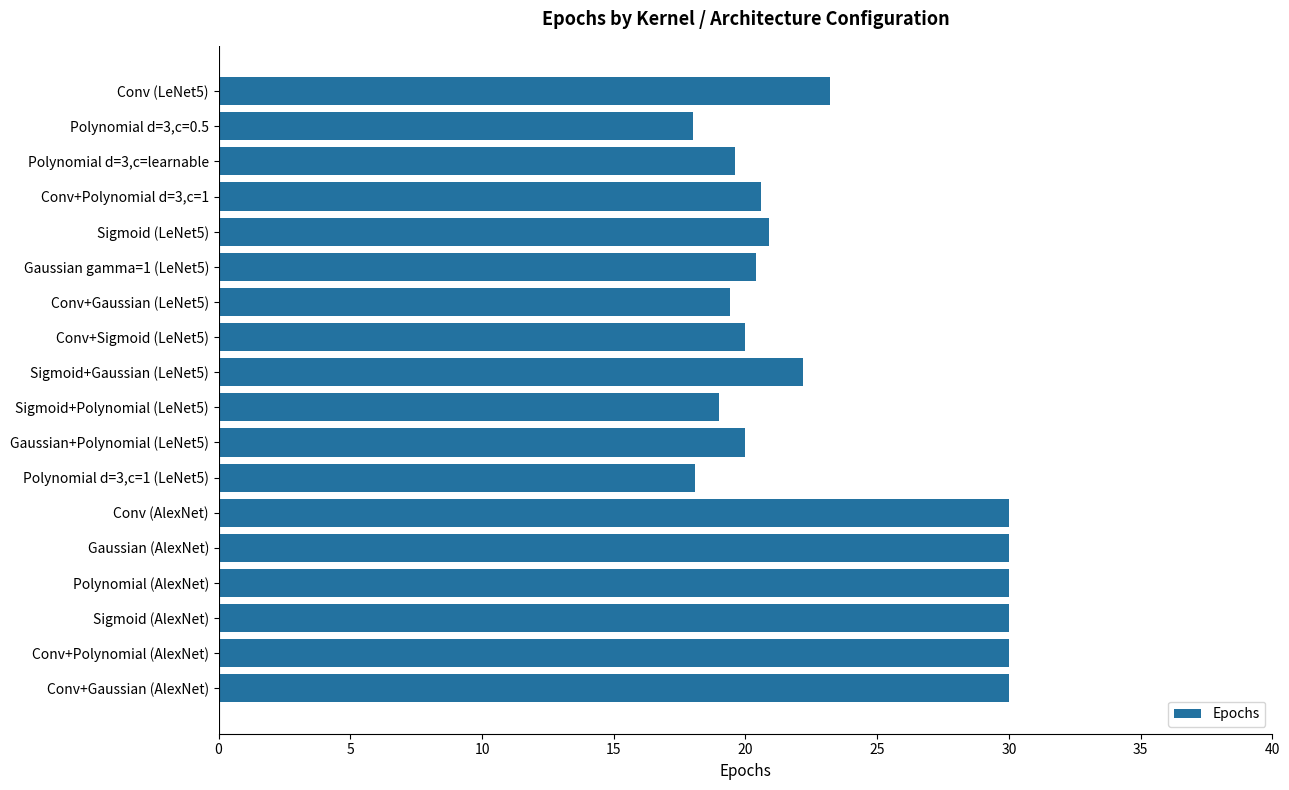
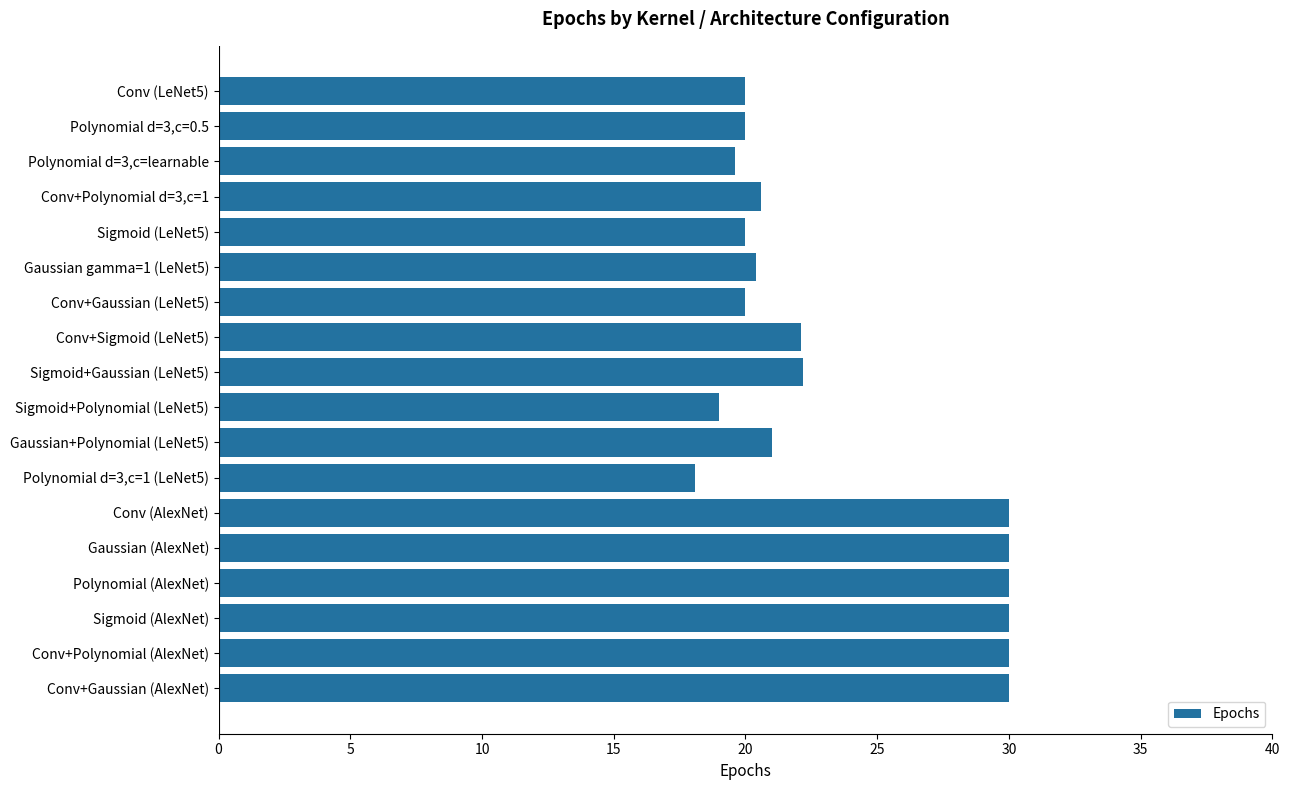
  {
-   "Conv (LeNet5)": 23.2,
-   "Polynomial d=3,c=0.5": 18,
+   "Conv (LeNet5)": 20.0,
+   "Polynomial d=3,c=0.5": 20,
    "Polynomial d=3,c=learnable": 19.6,
    "Conv+Polynomial d=3,c=1": 20.6,
-   "Sigmoid (LeNet5)": 20.9,
+   "Sigmoid (LeNet5)": 20.0,
    "Gaussian gamma=1 (LeNet5)": 20.4,
-   "Conv+Gaussian (LeNet5)": 19.4,
-   "Conv+Sigmoid (LeNet5)": 20.0,
+   "Conv+Gaussian (LeNet5)": 20.0,
+   "Conv+Sigmoid (LeNet5)": 22.1,
    "Sigmoid+Gaussian (LeNet5)": 22.2,
    "Sigmoid+Polynomial (LeNet5)": 19.0,
-   "Gaussian+Polynomial (LeNet5)": 20,
+   "Gaussian+Polynomial (LeNet5)": 21,
    "Polynomial d=3,c=1 (LeNet5)": 18.1,
    "Conv (AlexNet)": 30.0,
    "Gaussian (AlexNet)": 30.0,
    "Polynomial (AlexNet)": 30.0,
    "Sigmoid (AlexNet)": 30.0,
    "Conv+Polynomial (AlexNet)": 30.0,
    "Conv+Gaussian (AlexNet)": 30.0
  }
